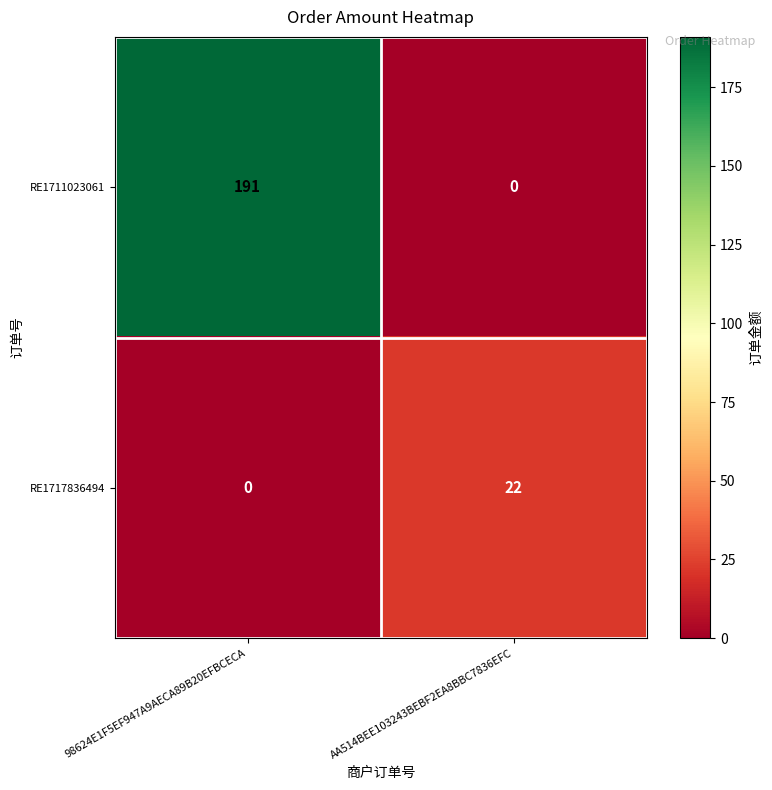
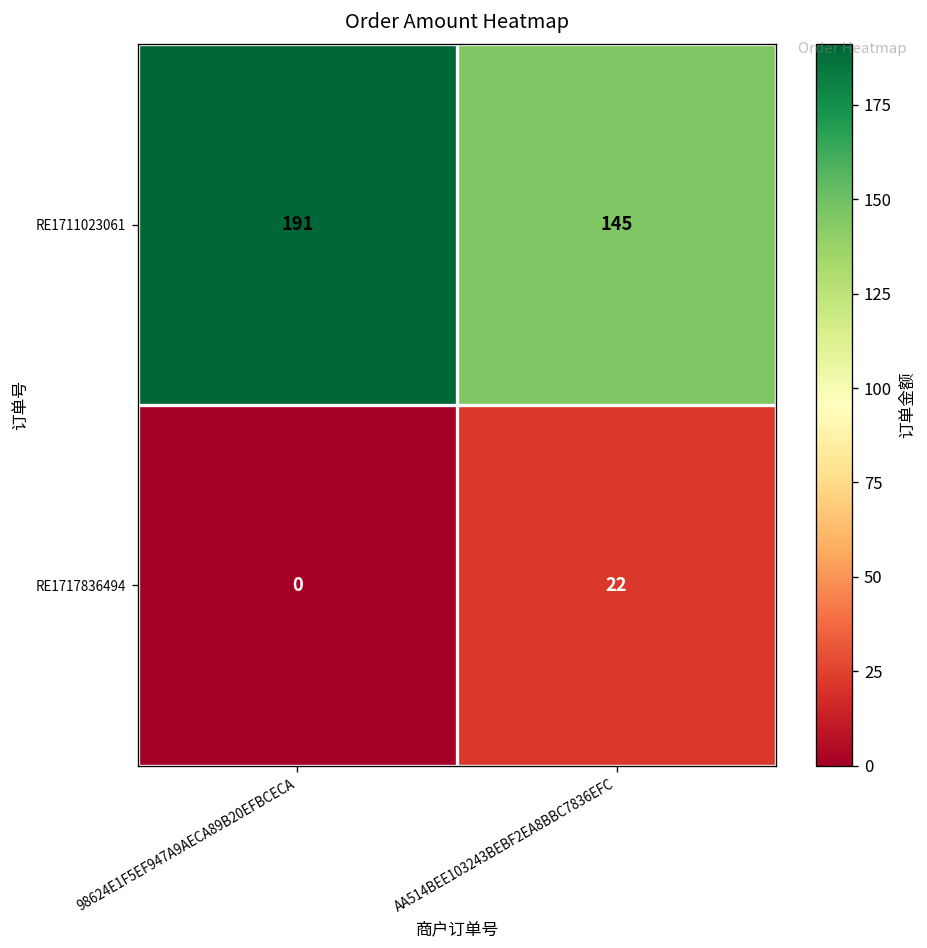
  {
    "RE1711023061": {
      "98624E1F5EF947A9AECA89B20EFBCECA": 191,
-     "AA514BEE103243BEBF2EA8BBC7836EFC": 0
+     "AA514BEE103243BEBF2EA8BBC7836EFC": 145
    },
    "RE1717836494": {
      "98624E1F5EF947A9AECA89B20EFBCECA": 0,
      "AA514BEE103243BEBF2EA8BBC7836EFC": 22
    }
  }
